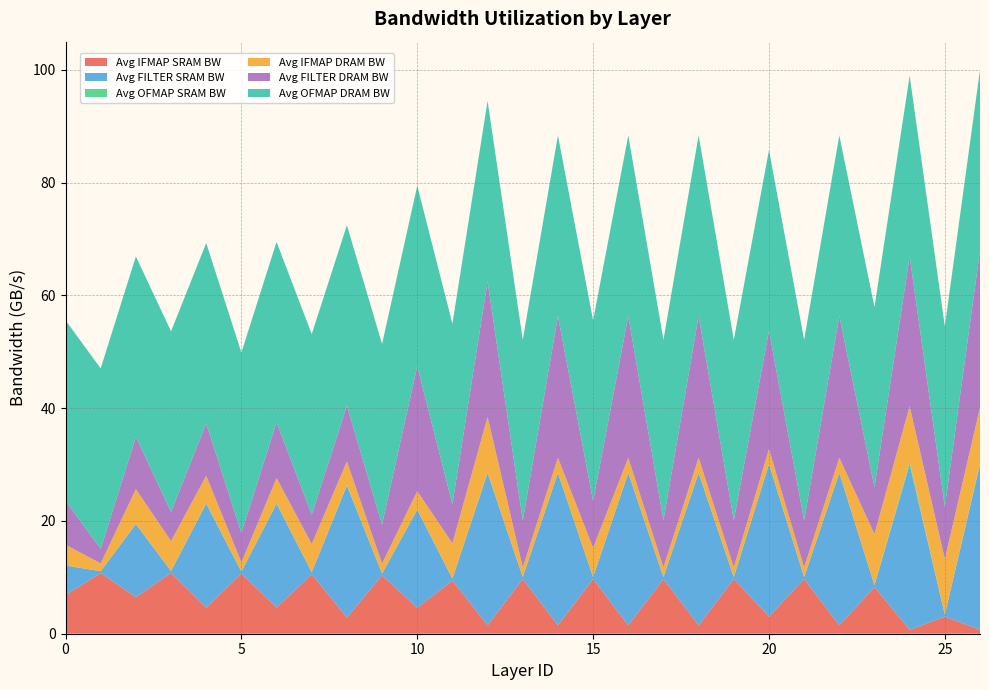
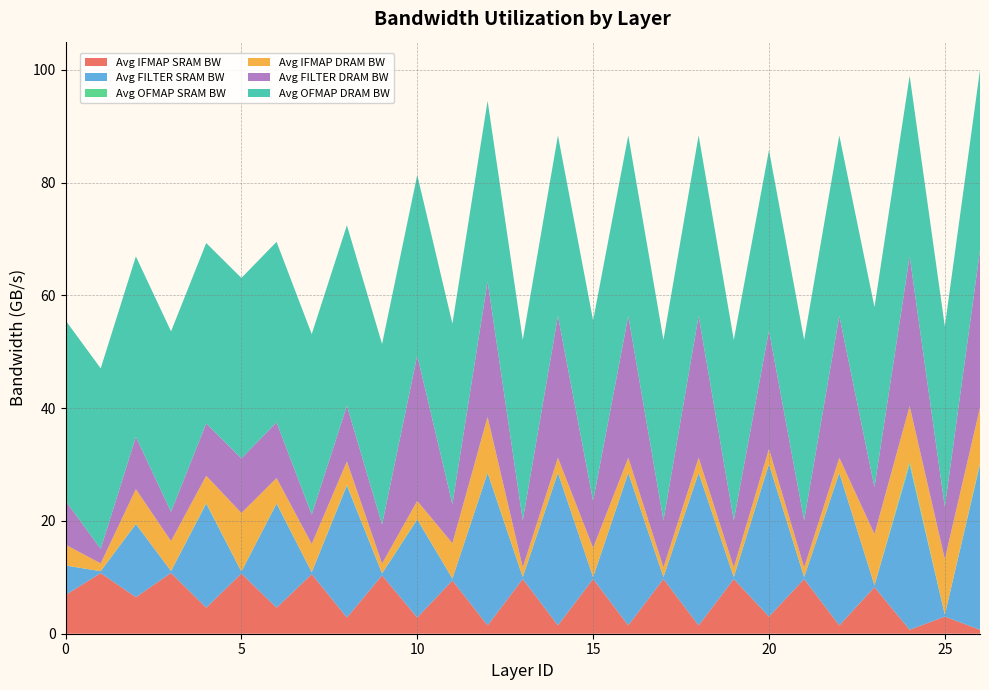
  {
    "Avg IFMAP SRAM BW": {
      "0": 7,
-     "10": 5,
+     "10": 3,
      "20": 3
    },
    "Avg IFMAP DRAM BW": {
      "0": 4,
-     "5": 2,
+     "5": 10,
      "10": 3,
      "15": 5,
      "20": 3,
      "25": 10
    },
    "Avg FILTER DRAM BW": {
      "0": 8,
-     "5": 5,
-     "10": 22,
+     "5": 10,
+     "10": 26,
      "15": 8,
      "20": 21,
      "25": 9
    }
  }
